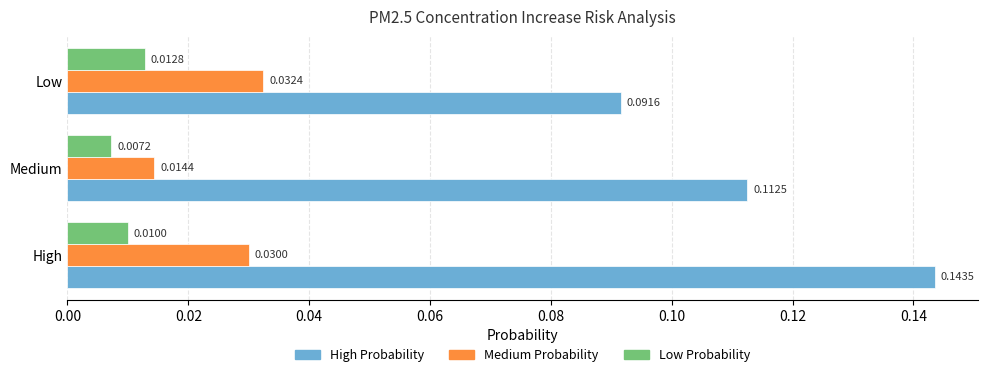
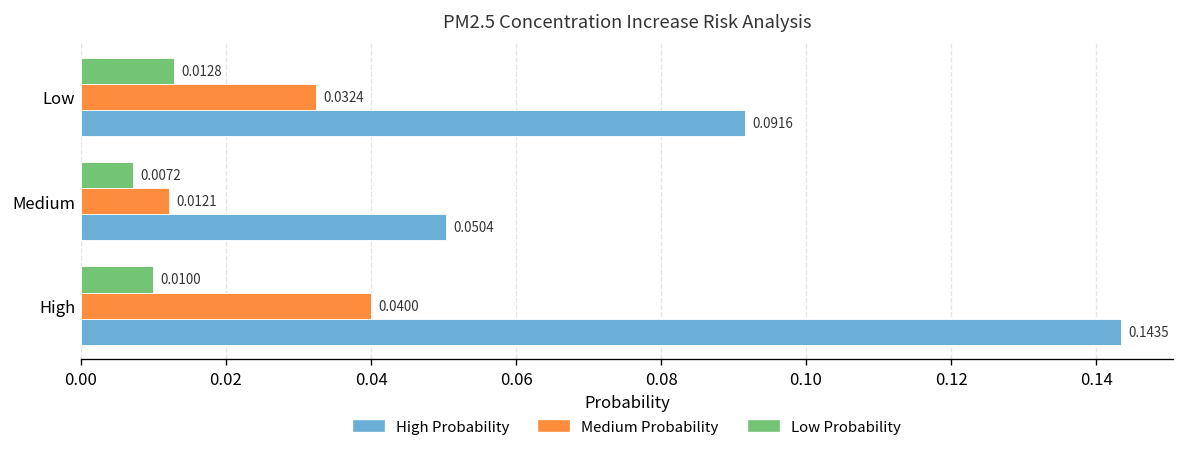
  {
    "High Probability": {
      "Low": 0.0916,
-     "Medium": 0.1125,
+     "Medium": 0.0504,
      "High": 0.1435
    },
    "Medium Probability": {
      "Low": 0.0324,
-     "Medium": 0.0144,
-     "High": 0.0300
+     "Medium": 0.0121,
+     "High": 0.0400
    },
    "Low Probability": {
      "Low": 0.0128,
      "Medium": 0.0072,
      "High": 0.0100
    }
  }
